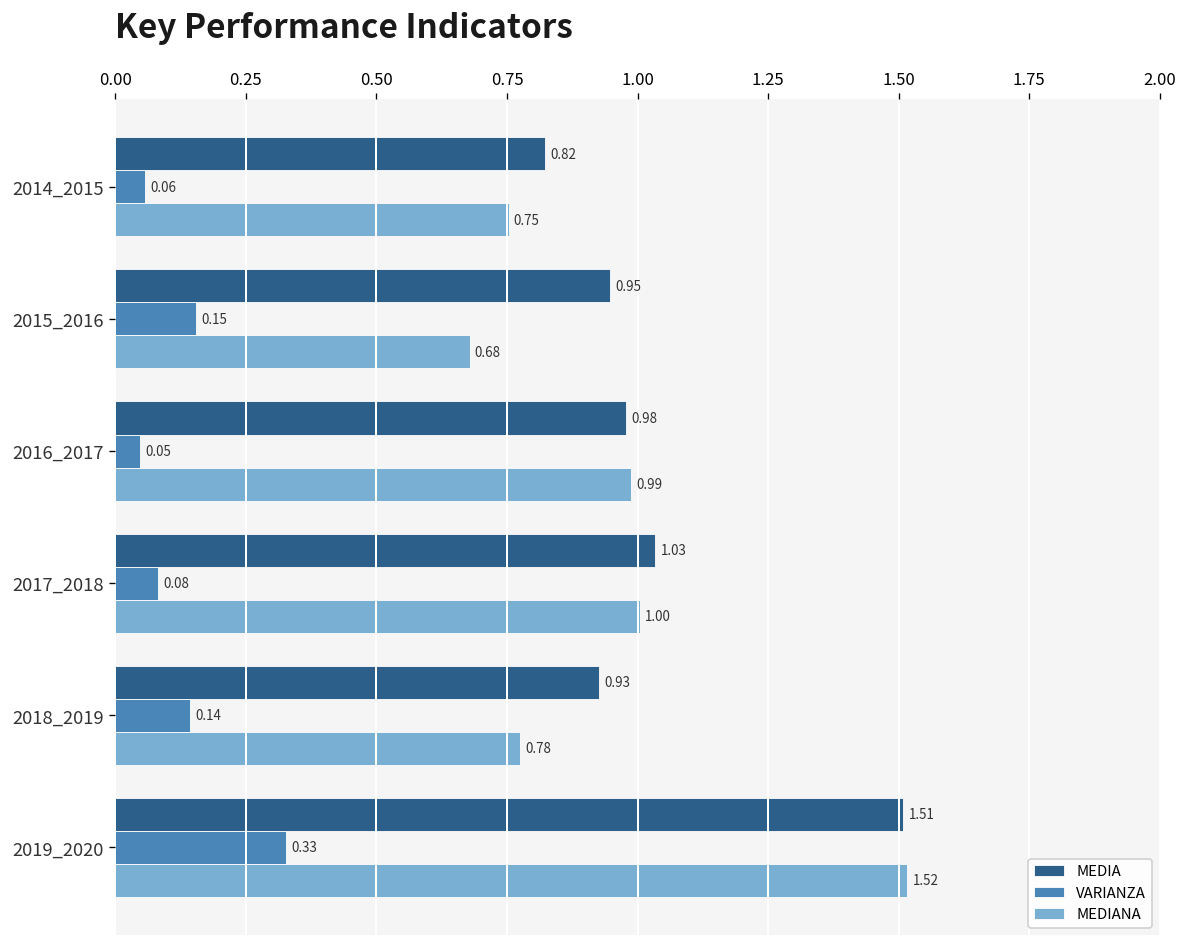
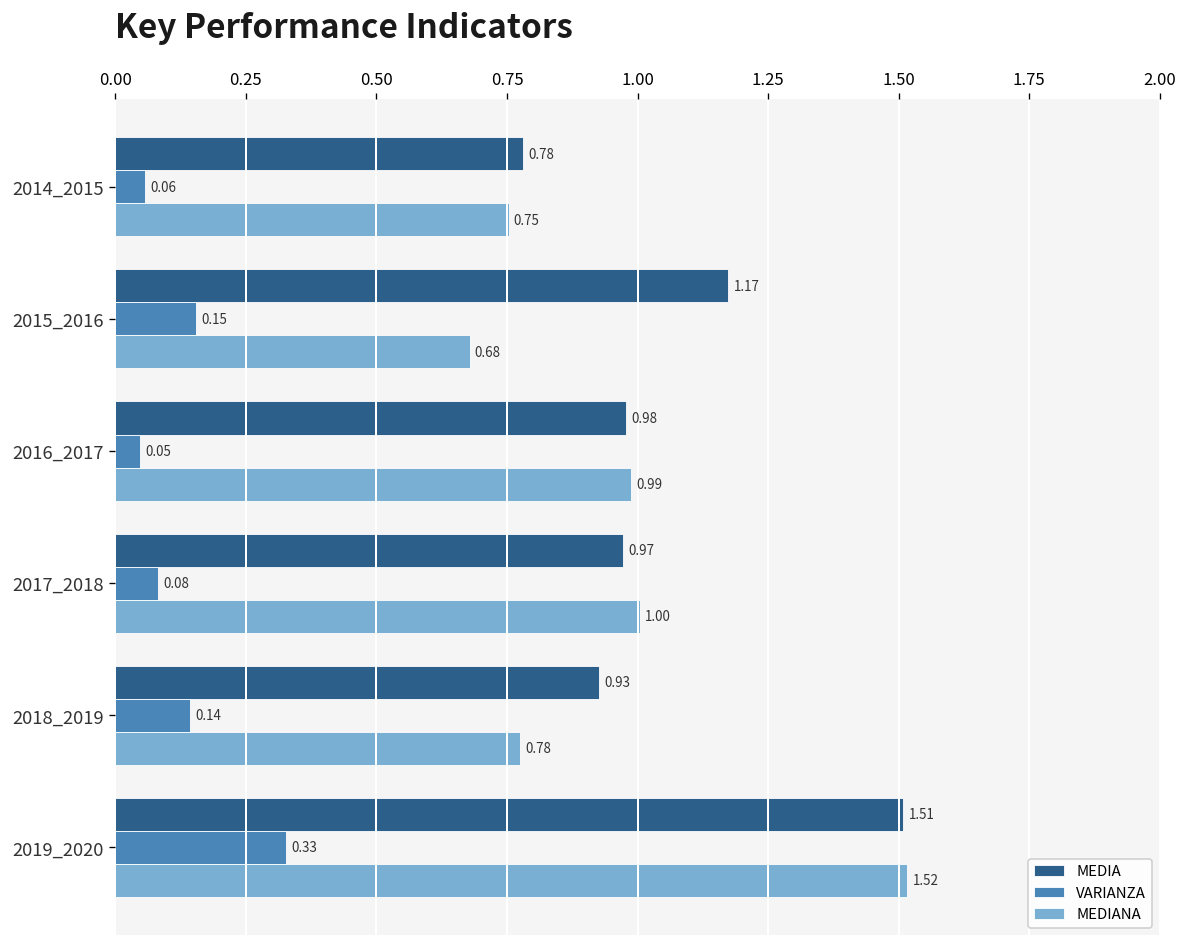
  {
    "MEDIA": {
-     "2014_2015": 0.82,
-     "2015_2016": 0.95,
+     "2014_2015": 0.78,
+     "2015_2016": 1.17,
      "2016_2017": 0.98,
-     "2017_2018": 1.03,
+     "2017_2018": 0.97,
      "2018_2019": 0.93,
      "2019_2020": 1.51
    },
    "VARIANZA": {
      "2014_2015": 0.06,
      "2015_2016": 0.15,
      "2016_2017": 0.05,
      "2017_2018": 0.08,
      "2018_2019": 0.14,
      "2019_2020": 0.33
    },
    "MEDIANA": {
      "2014_2015": 0.75,
      "2015_2016": 0.68,
      "2016_2017": 0.99,
      "2017_2018": 1.00,
      "2018_2019": 0.78,
      "2019_2020": 1.52
    }
  }
